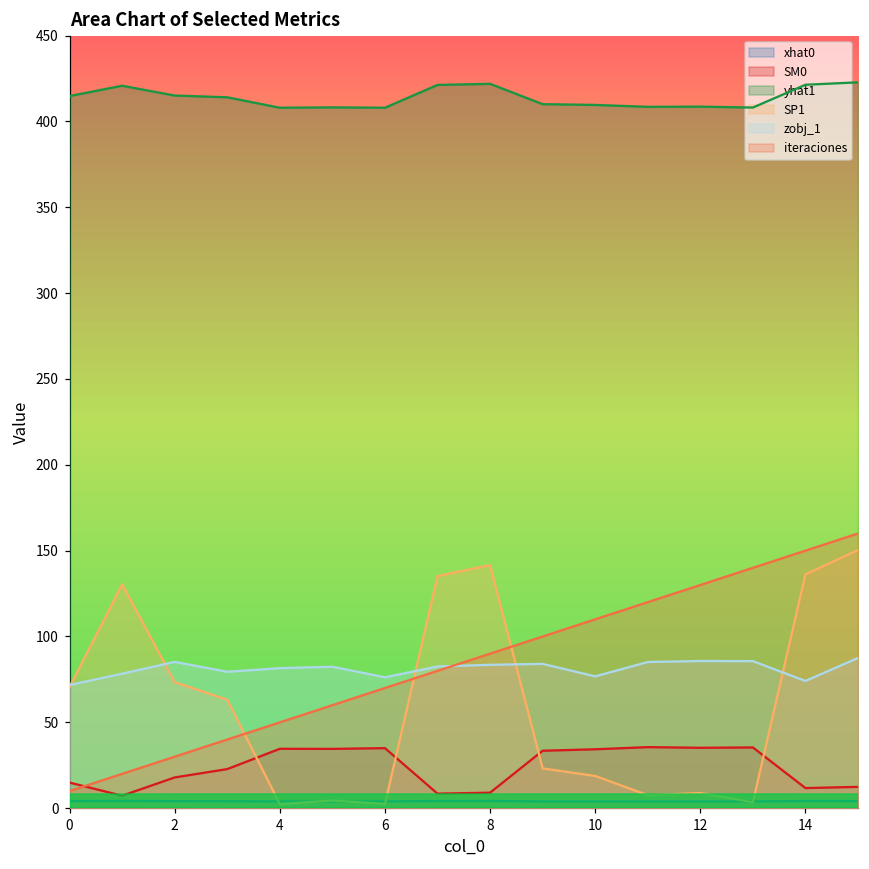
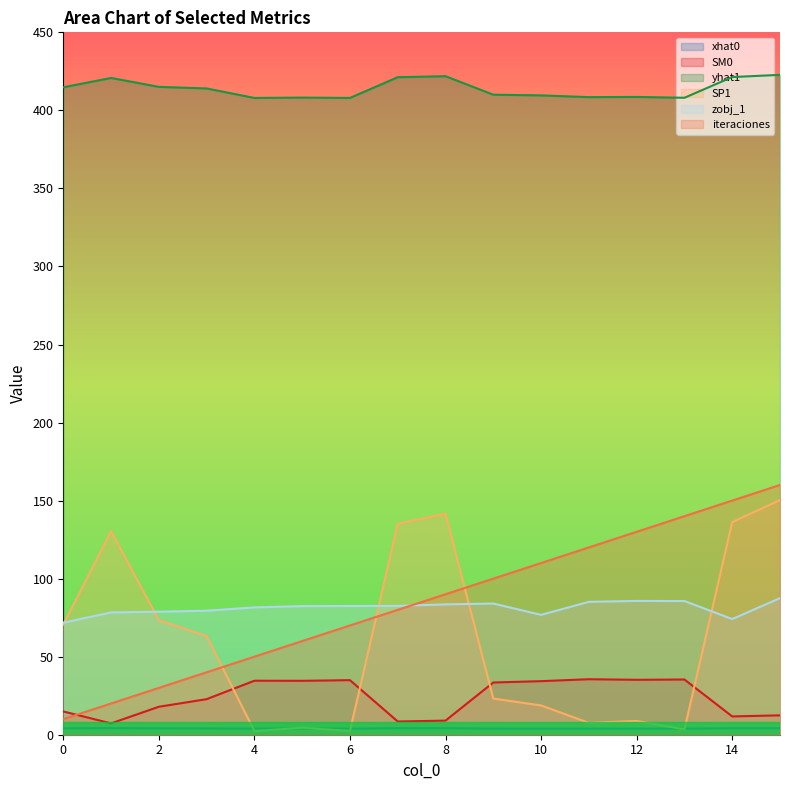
  {
    "zobj_1": {
-     "2": 85,
+     "2": 79,
      "4": 82,
-     "6": 76,
+     "6": 82,
      "8": 84,
      "10": 77,
      "12": 86,
      "14": 74
    }
  }
